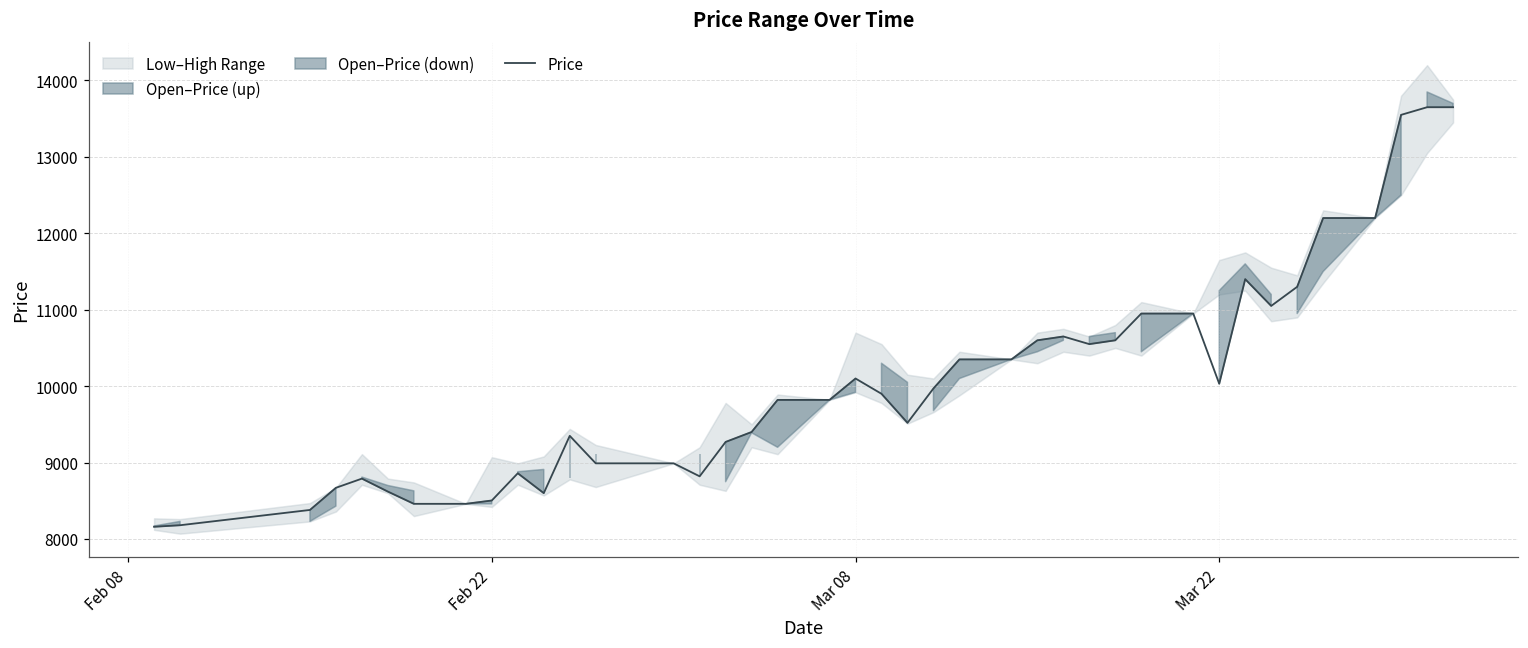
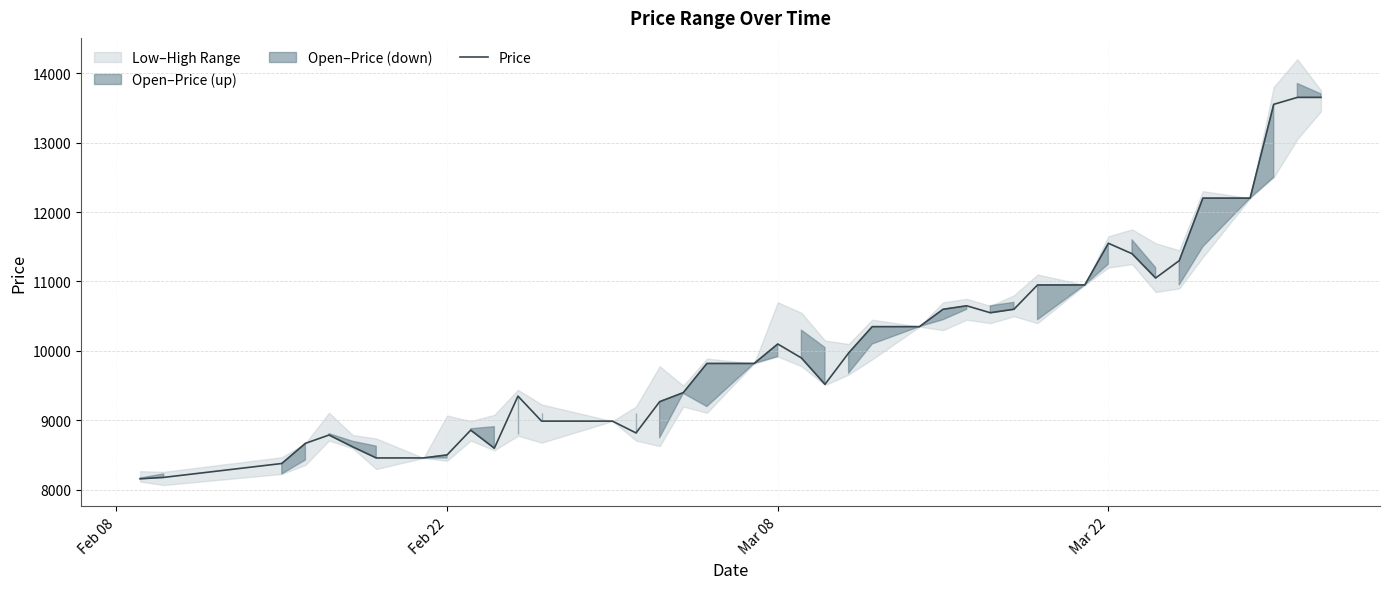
  {
    "Price": {
      "Feb 22": 8500,
      "Mar 08": 10100,
-     "Mar 22": 10000
+     "Mar 22": 11600
    }
  }
